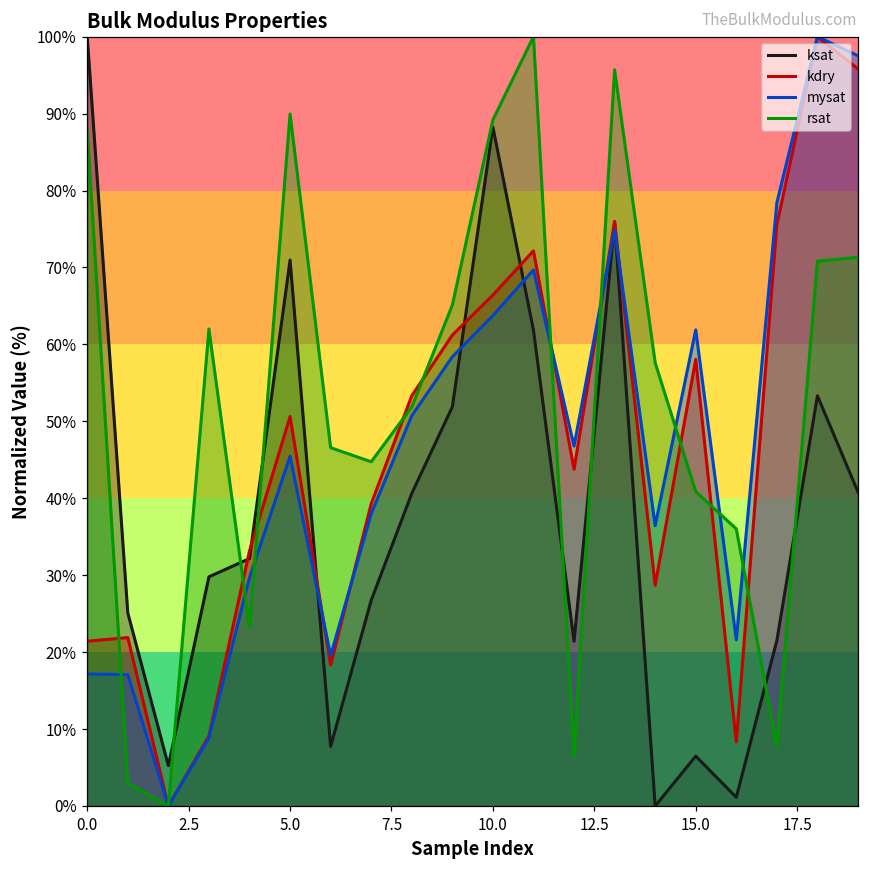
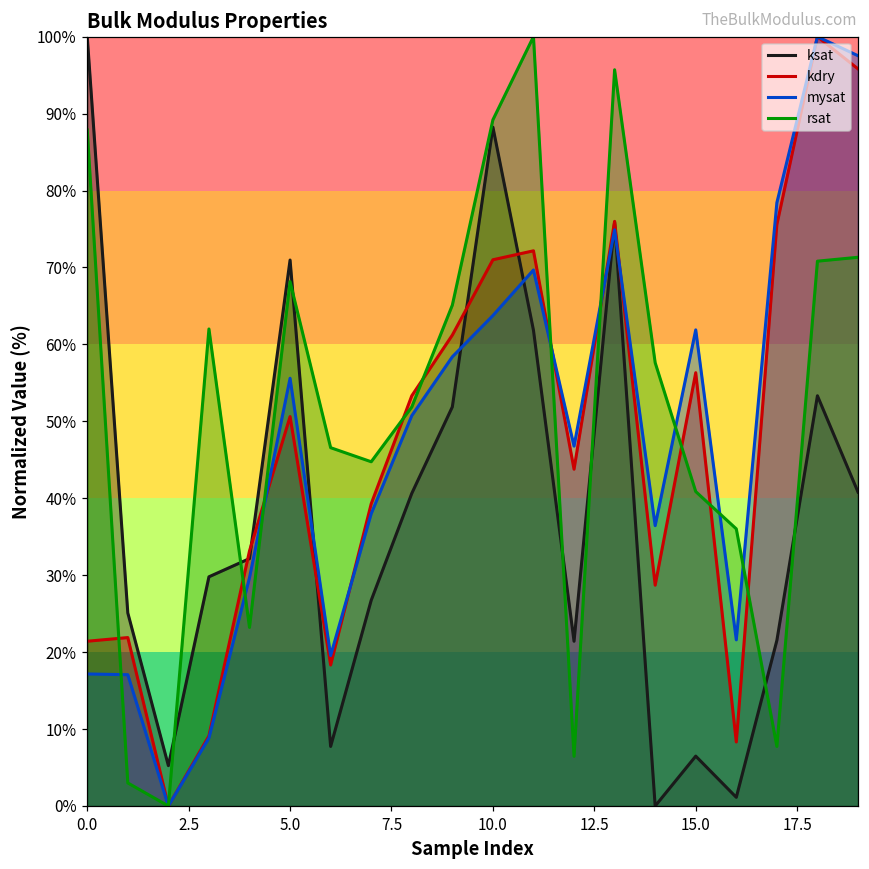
  {
    "ksat": {
      "0.0": "100%",
      "5.0": "71%",
      "10.0": "88%",
      "15.0": "6%"
    },
    "kdry": {
      "0.0": "21%",
      "5.0": "51%",
-     "10.0": "66%",
-     "15.0": "58%"
+     "10.0": "71%",
+     "15.0": "56%"
    },
    "mysat": {
      "0.0": "17%",
-     "5.0": "45%",
+     "5.0": "56%",
      "10.0": "64%",
      "15.0": "62%"
    },
    "rsat": {
      "0.0": "88%",
-     "5.0": "90%",
+     "5.0": "68%",
      "10.0": "89%",
      "15.0": "41%"
    }
  }
